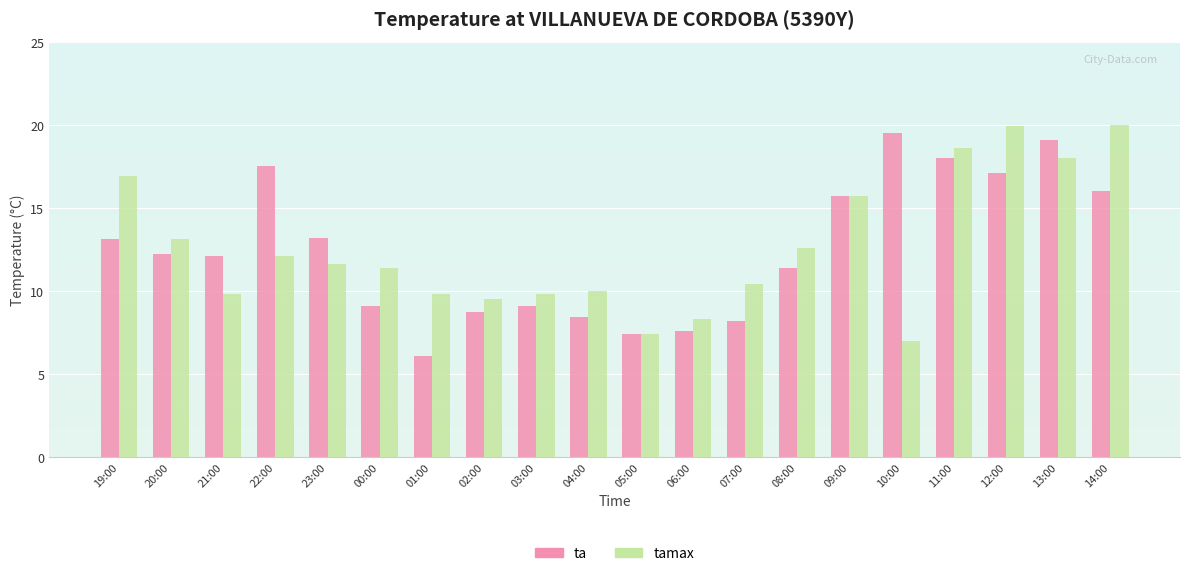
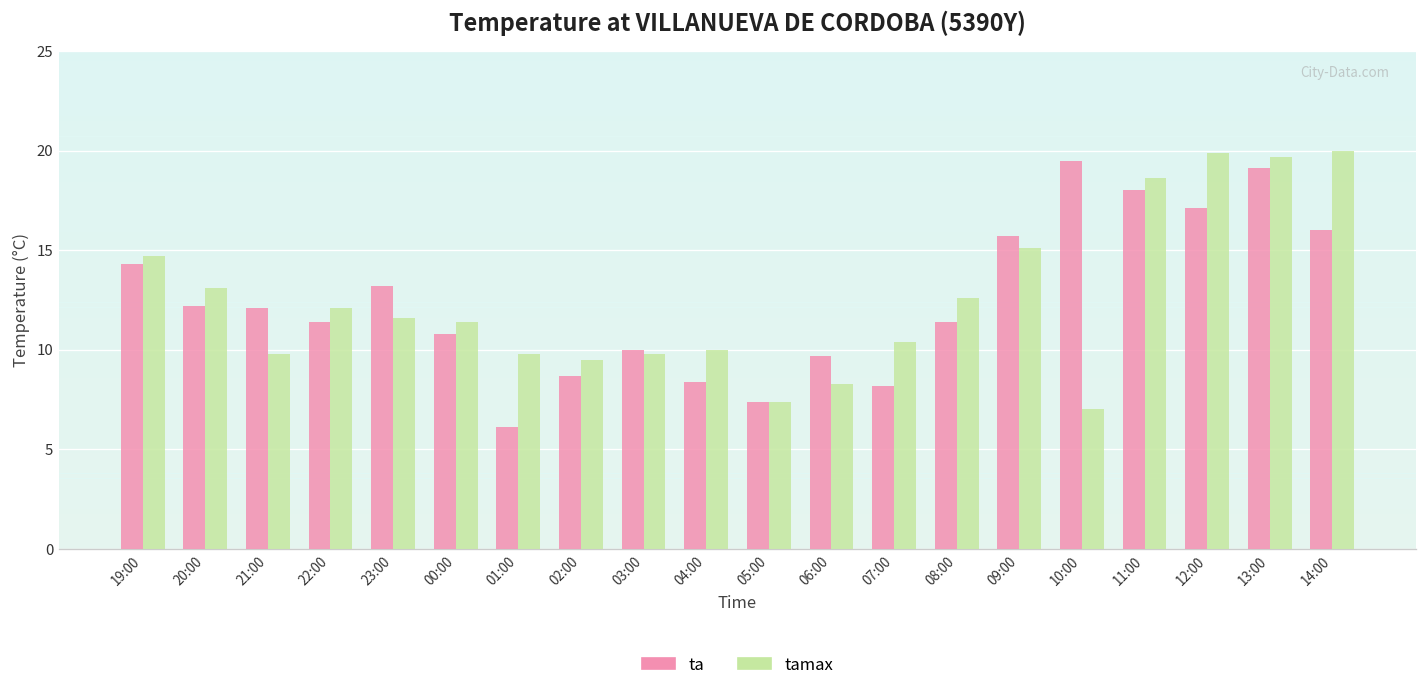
  {
    "ta": {
-     "19:00": 13.1,
+     "19:00": 14.3,
      "20:00": 12.2,
      "21:00": 12.1,
-     "22:00": 17.5,
+     "22:00": 11.4,
      "23:00": 13.2,
-     "00:00": 9.1,
+     "00:00": 10.8,
      "01:00": 6.1,
      "02:00": 8.7,
-     "03:00": 9.1,
+     "03:00": 10.0,
      "04:00": 8.4,
      "05:00": 7.4,
-     "06:00": 7.6,
+     "06:00": 9.7,
      "07:00": 8.2,
      "08:00": 11.4,
      "09:00": 15.7,
      "10:00": 19.5,
      "11:00": 18.0,
      "12:00": 17.1,
      "13:00": 19.1,
      "14:00": 16.0
    },
    "tamax": {
-     "19:00": 16.9,
+     "19:00": 14.7,
      "20:00": 13.1,
      "21:00": 9.8,
      "22:00": 12.1,
      "23:00": 11.6,
      "00:00": 11.4,
      "01:00": 9.8,
      "02:00": 9.5,
      "03:00": 9.8,
      "04:00": 10.0,
      "05:00": 7.4,
      "06:00": 8.3,
      "07:00": 10.4,
      "08:00": 12.6,
-     "09:00": 15.7,
+     "09:00": 15.1,
      "10:00": 7.0,
      "11:00": 18.6,
      "12:00": 19.9,
-     "13:00": 18.0,
+     "13:00": 19.7,
      "14:00": 20.0
    }
  }
